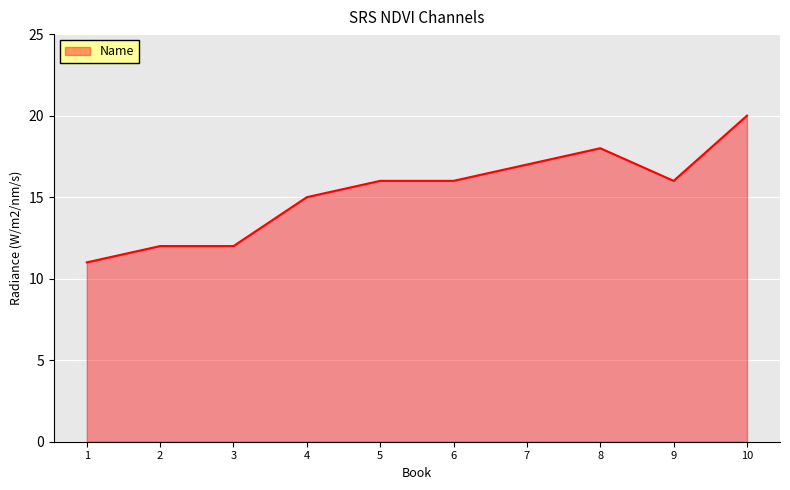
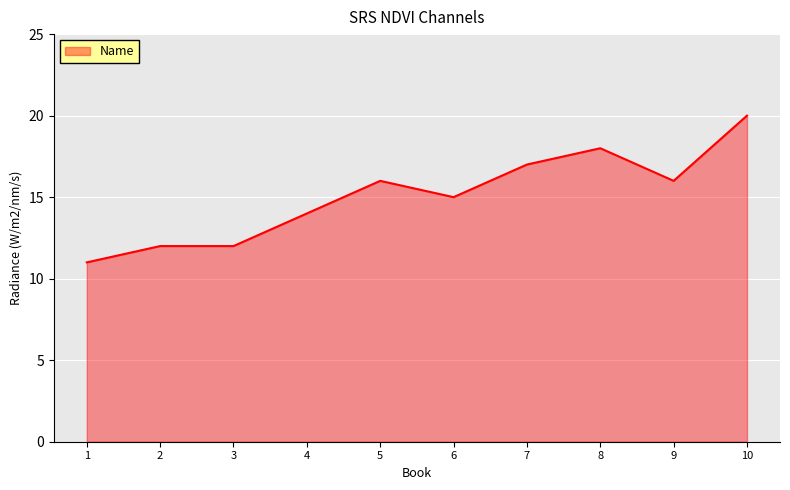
  {
    "1": 11,
    "2": 12,
    "3": 12,
-   "4": 15,
+   "4": 14,
    "5": 16,
-   "6": 16,
+   "6": 15,
    "7": 17,
    "8": 18,
    "9": 16,
    "10": 20
  }
